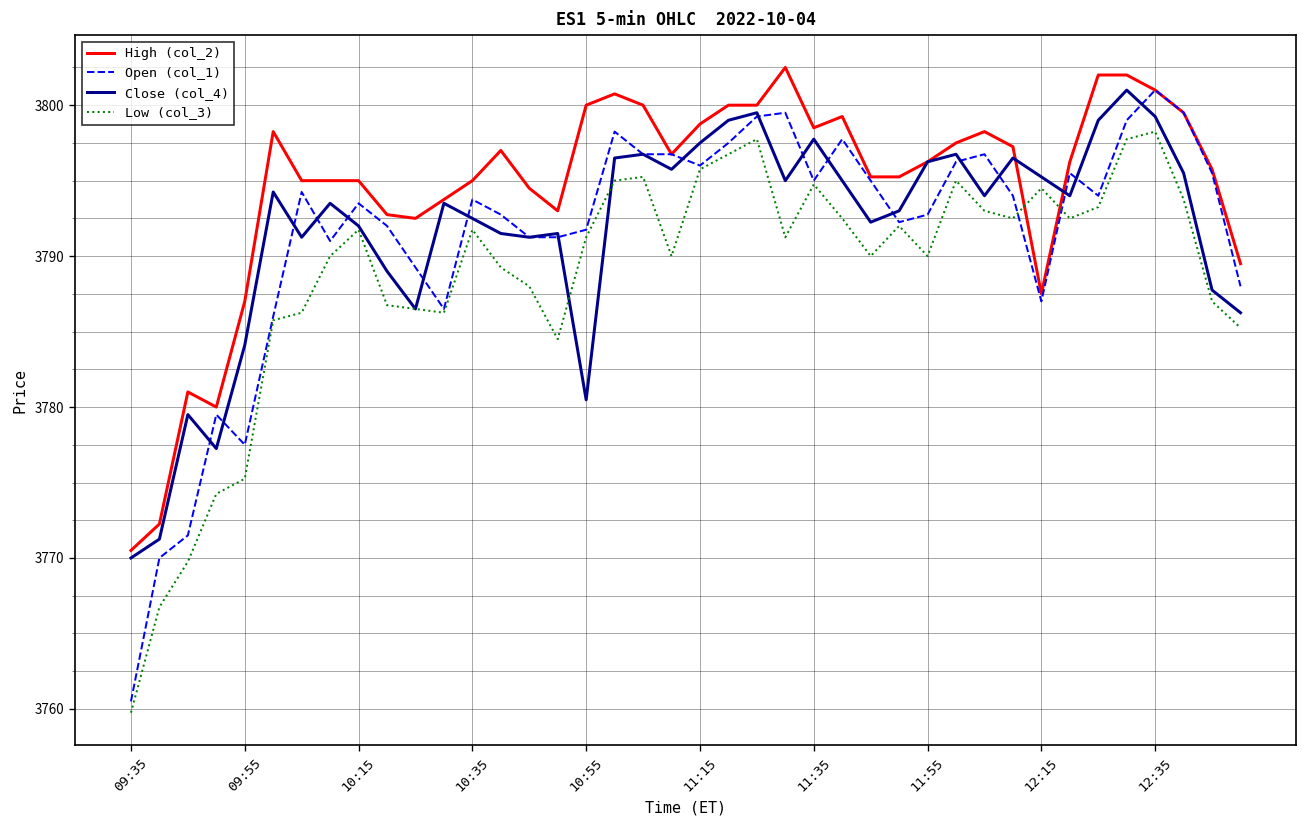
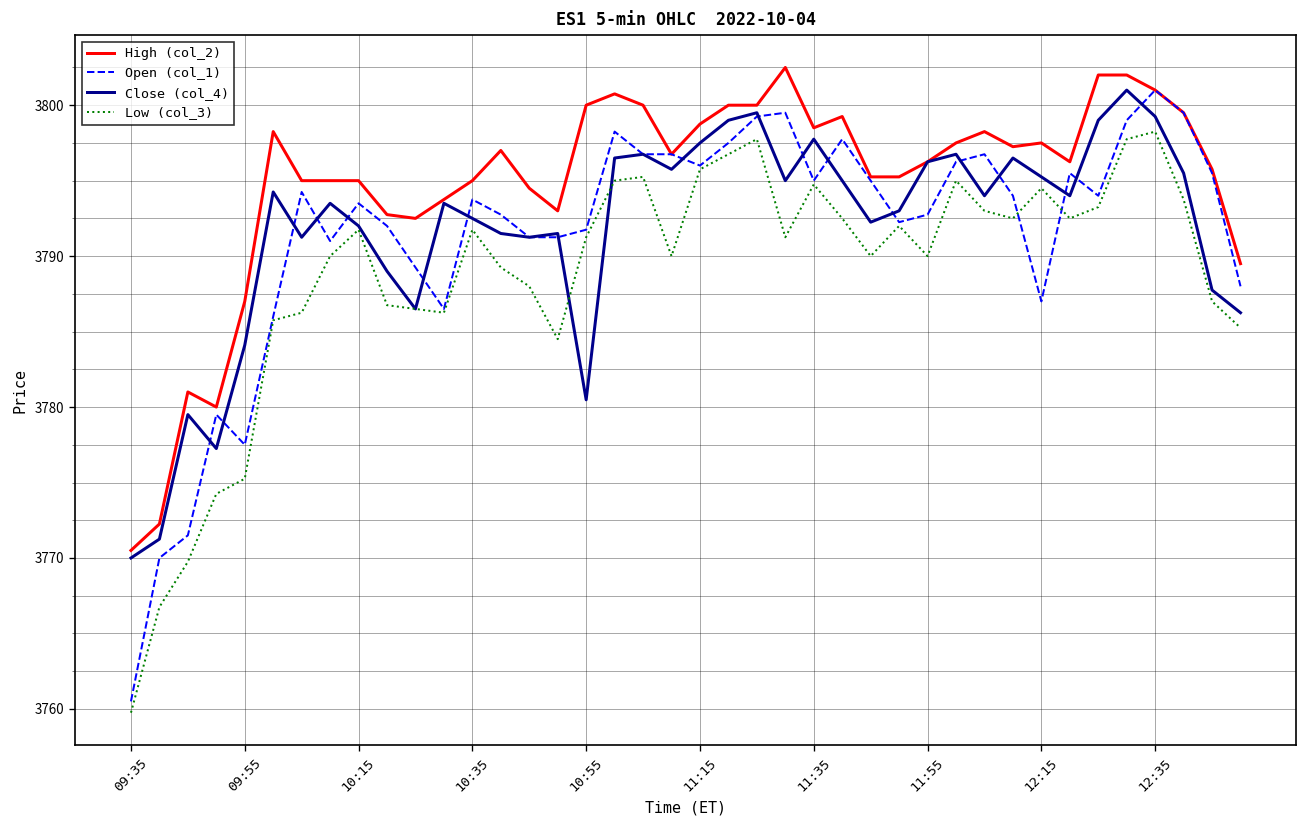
  {
    "High (col_2)": {
      "09:35": 3770.5,
      "09:55": 3787.0,
      "10:15": 3795.0,
      "10:35": 3795.0,
      "10:55": 3800.0,
      "11:15": 3798.8,
      "11:35": 3798.5,
-     "12:15": 3787.5
+     "12:15": 3797.5
    },
    "Open (col_1)": {
      "09:35": 3760.5,
      "09:55": 3777.5,
      "10:15": 3793.5,
      "10:35": 3793.8,
      "10:55": 3791.8,
      "11:15": 3796.0,
      "11:35": 3795.0,
      "11:55": 3792.8,
      "12:15": 3787.0
    },
    "Close (col_4)": {
      "09:35": 3770.0,
      "09:55": 3784.1,
      "10:15": 3792.0,
      "10:35": 3792.5,
      "10:55": 3780.5,
      "11:15": 3797.5,
      "11:35": 3797.8,
      "12:15": 3795.3,
      "12:35": 3799.3
    },
    "Low (col_3)": {
      "09:35": 3759.8,
      "09:55": 3775.3,
      "10:15": 3791.8,
      "10:35": 3791.8,
      "10:55": 3791.3,
      "11:15": 3795.8,
      "11:35": 3794.8,
      "11:55": 3790.0,
      "12:15": 3794.5,
      "12:35": 3798.3
    }
  }
